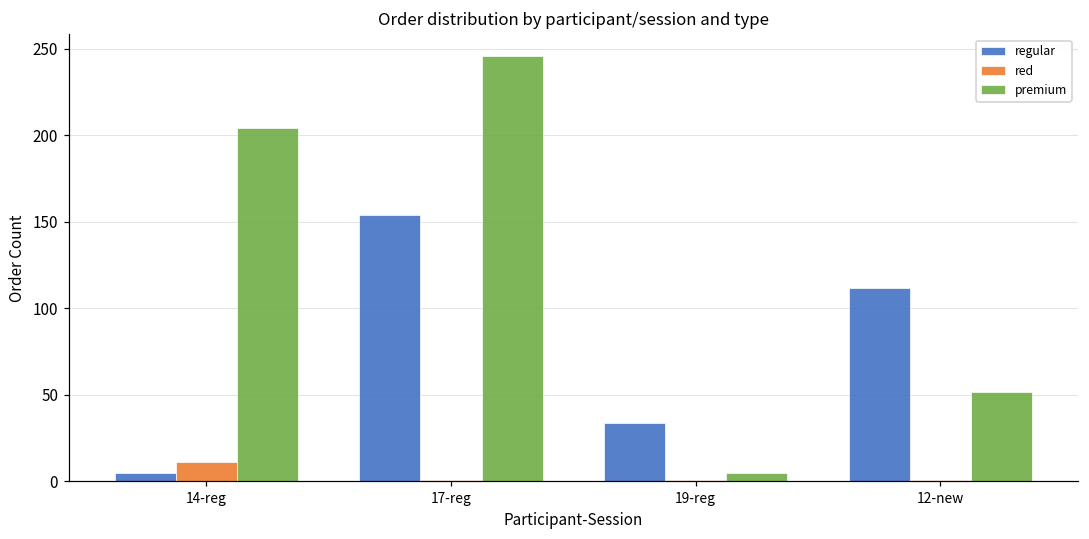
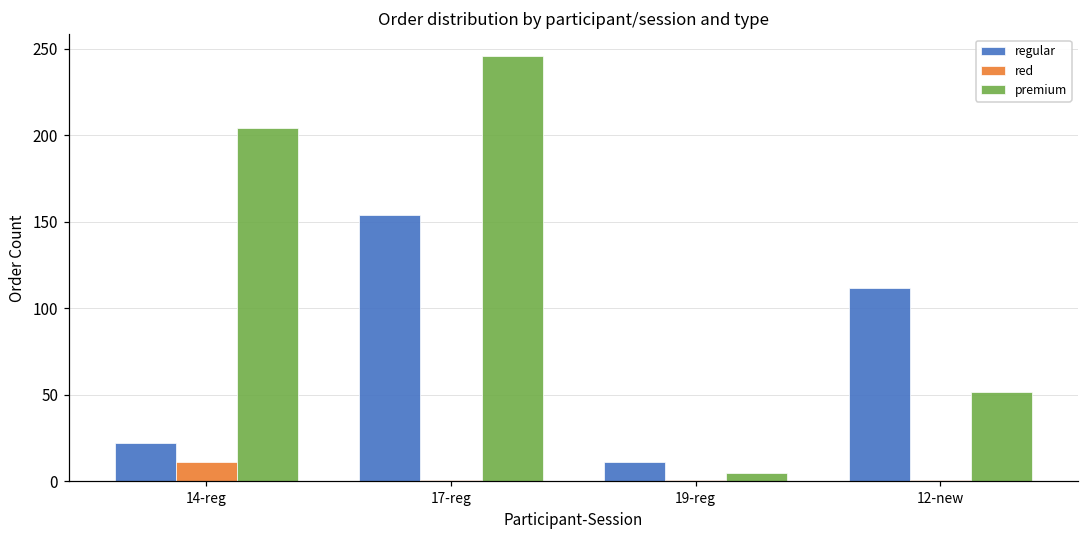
  {
    "regular": {
-     "14-reg": 5,
+     "14-reg": 22,
      "17-reg": 154,
-     "19-reg": 34,
+     "19-reg": 11,
      "12-new": 112
    },
    "red": {
      "14-reg": 11
    },
    "premium": {
      "14-reg": 204,
      "17-reg": 246,
      "19-reg": 5,
      "12-new": 52
    }
  }
